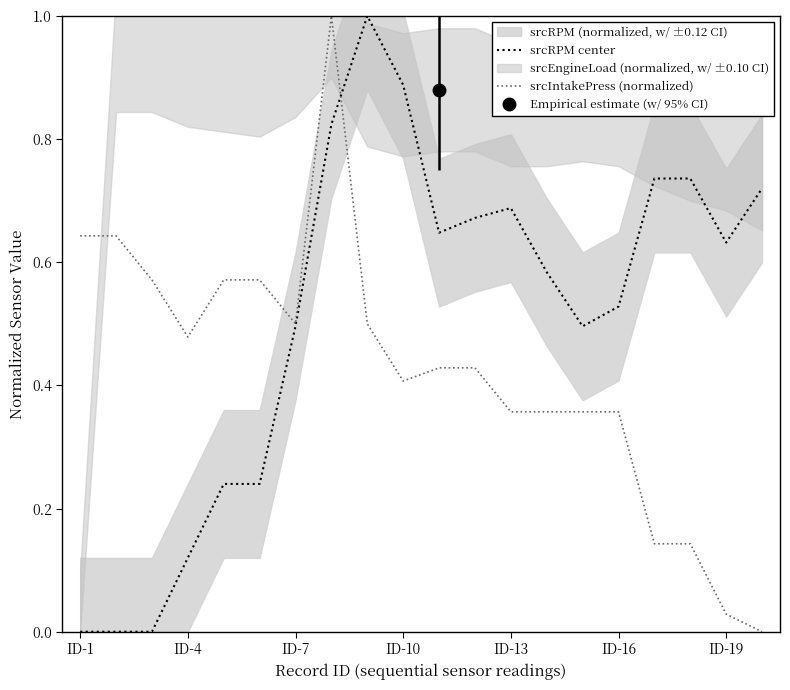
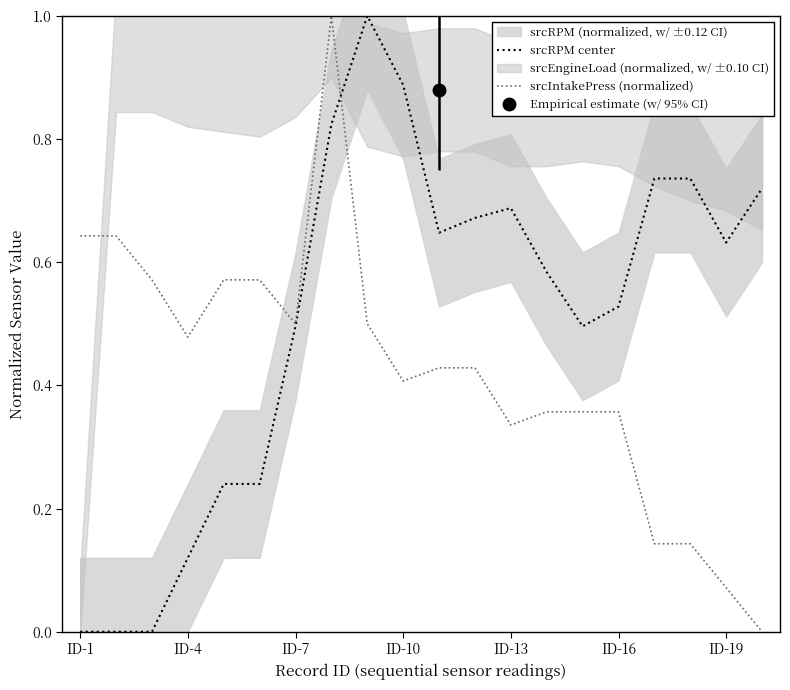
  {
    "srcIntakePress (normalized)": {
      "ID-1": 0.64,
      "ID-4": 0.48,
      "ID-10": 0.41,
-     "ID-13": 0.36,
+     "ID-13": 0.34,
      "ID-16": 0.36,
-     "ID-19": 0.03
+     "ID-19": 0.07
    }
  }
